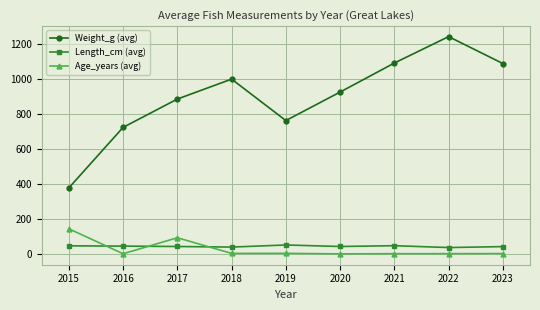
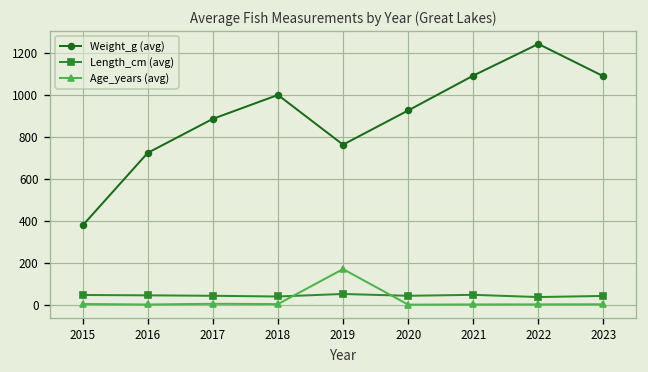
  {
    "Age_years (avg)": {
-     "2015": 150,
+     "2015": 10,
      "2016": 0,
-     "2017": 90,
+     "2017": 10,
      "2018": 10,
-     "2019": 10,
+     "2019": 170,
      "2020": 0,
      "2021": 0,
      "2022": 0,
      "2023": 0
    }
  }
